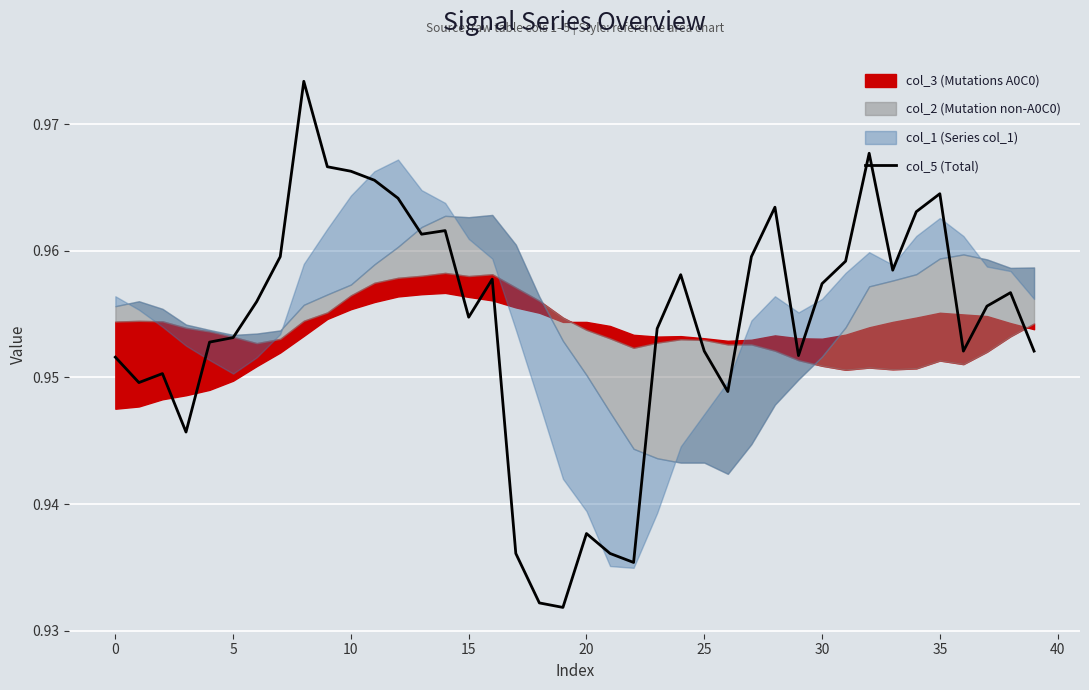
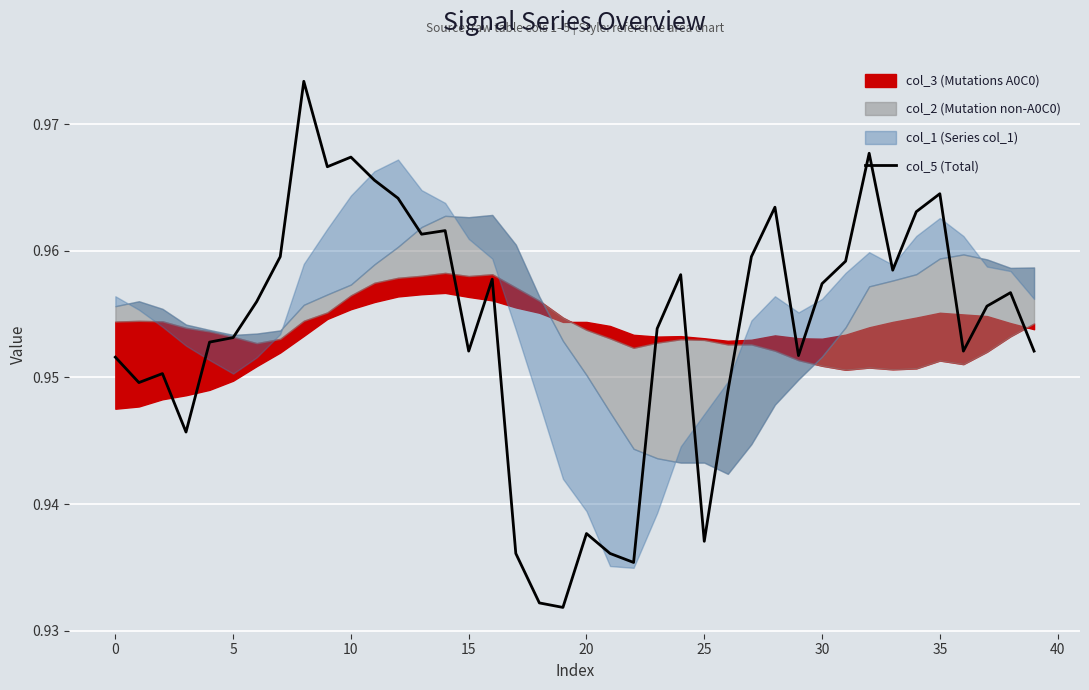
  {
    "col_5 (Total)": {
      "0": 0.9516,
-     "10": 0.9663,
-     "15": 0.9548,
+     "10": 0.9674,
+     "15": 0.9521,
      "20": 0.9377,
-     "25": 0.9521,
+     "25": 0.9371,
      "30": 0.9574,
      "35": 0.9645
    }
  }
